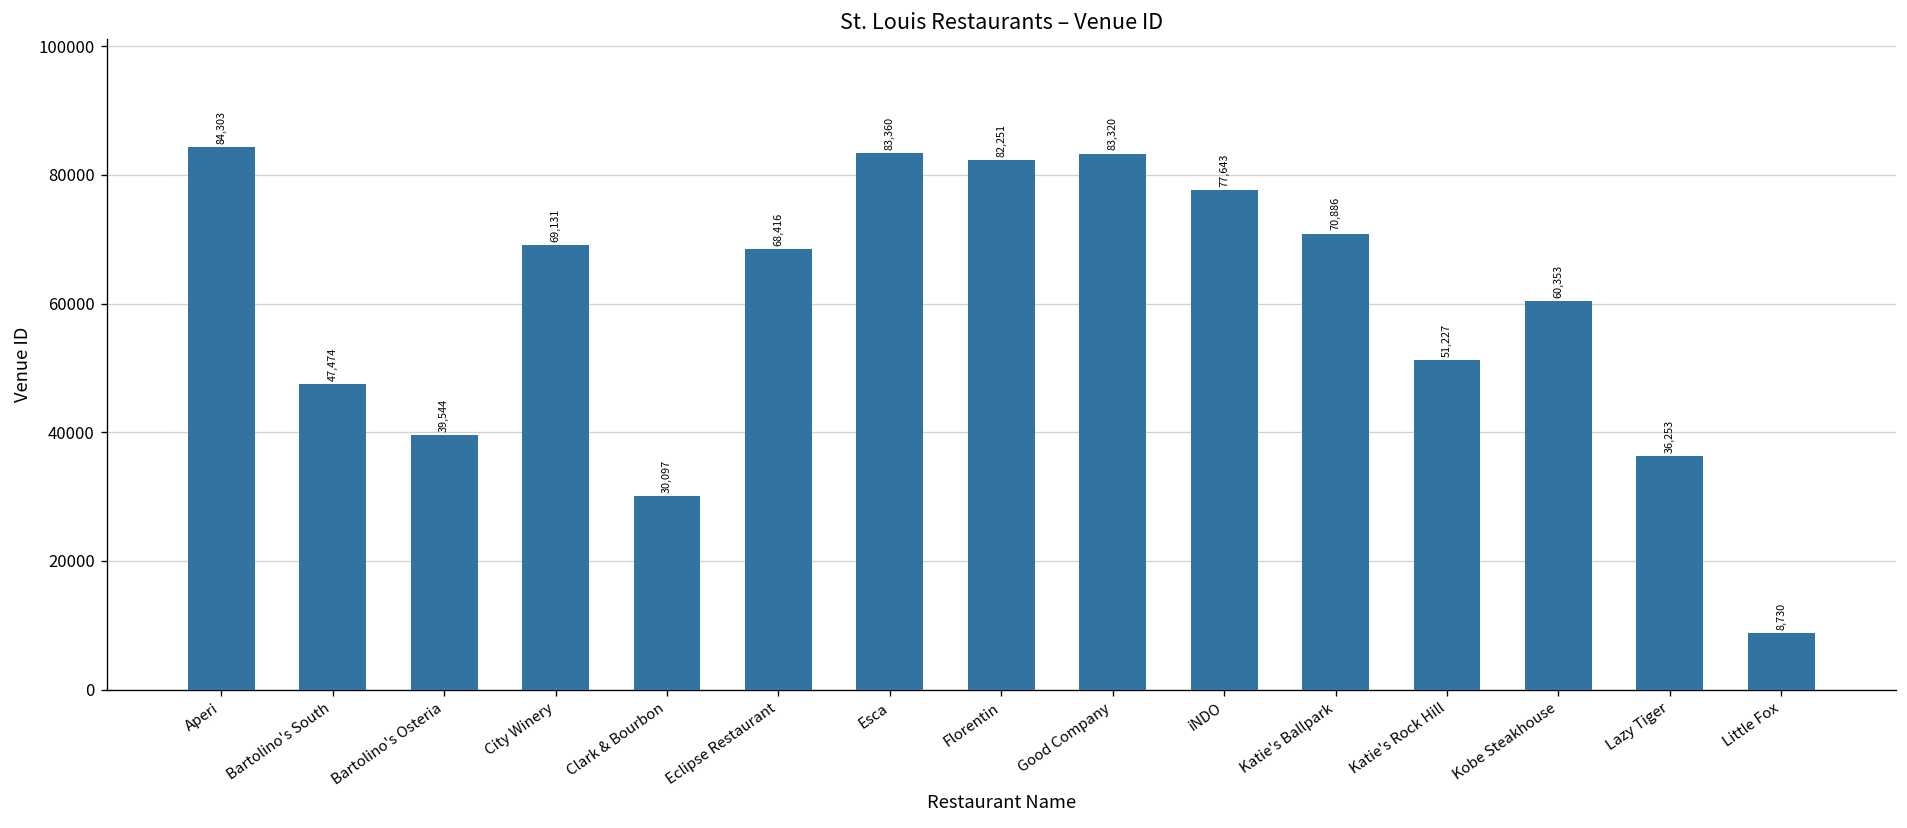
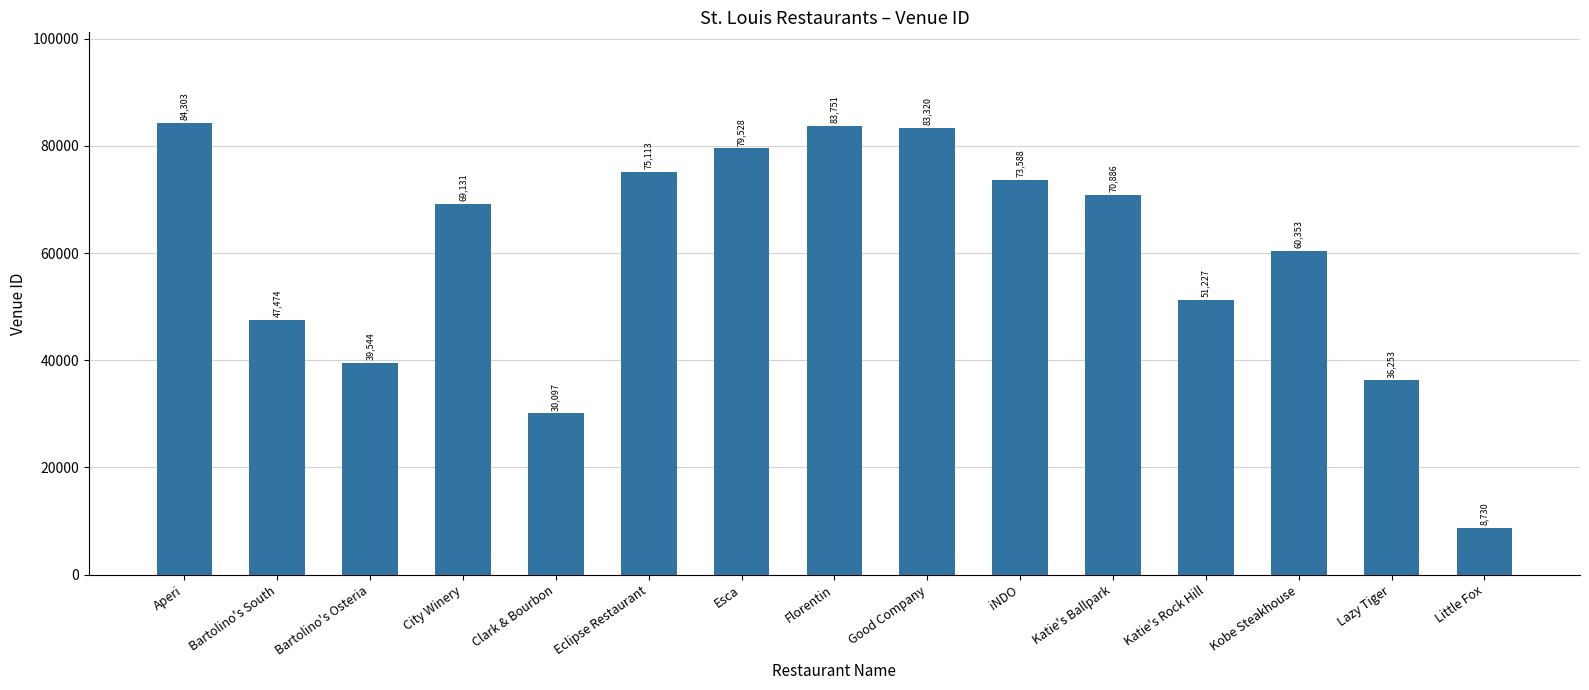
  {
    "Aperi": "84,303",
    "Bartolino's South": "47,474",
    "Bartolino's Osteria": "39,544",
    "City Winery": "69,131",
    "Clark & Bourbon": "30,097",
-   "Eclipse Restaurant": "68,416",
-   "Esca": "83,360",
-   "Florentin": "82,251",
+   "Eclipse Restaurant": "75,113",
+   "Esca": "79,528",
+   "Florentin": "83,751",
    "Good Company": "83,320",
-   "iNDO": "77,643",
+   "iNDO": "73,588",
    "Katie's Ballpark": "70,886",
    "Katie's Rock Hill": "51,227",
    "Kobe Steakhouse": "60,353",
    "Lazy Tiger": "36,253",
    "Little Fox": "8,730"
  }
